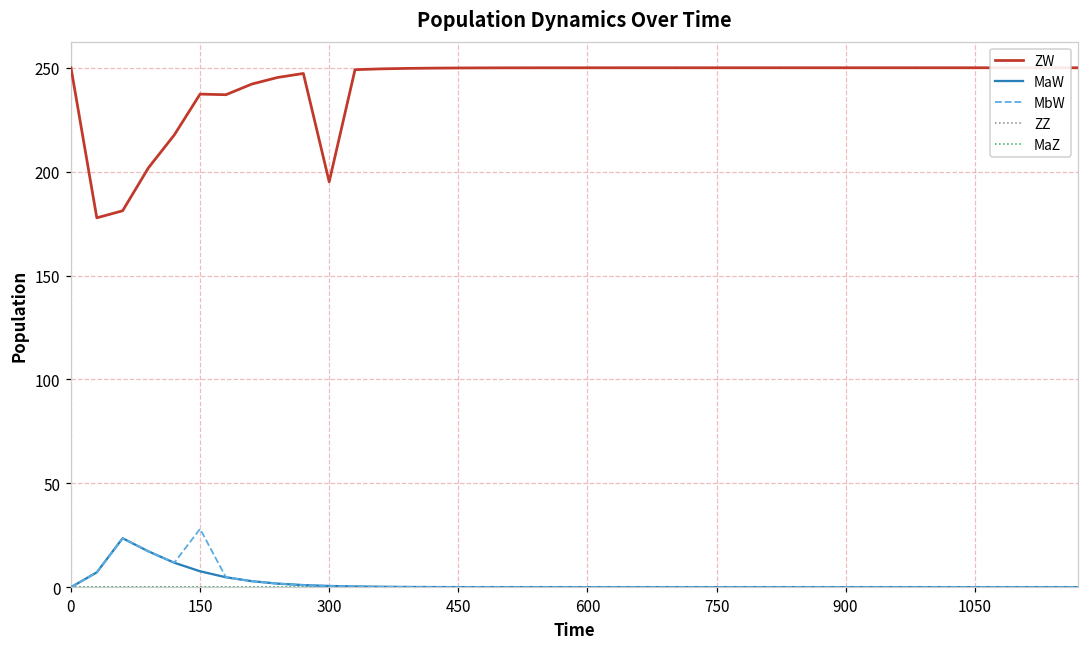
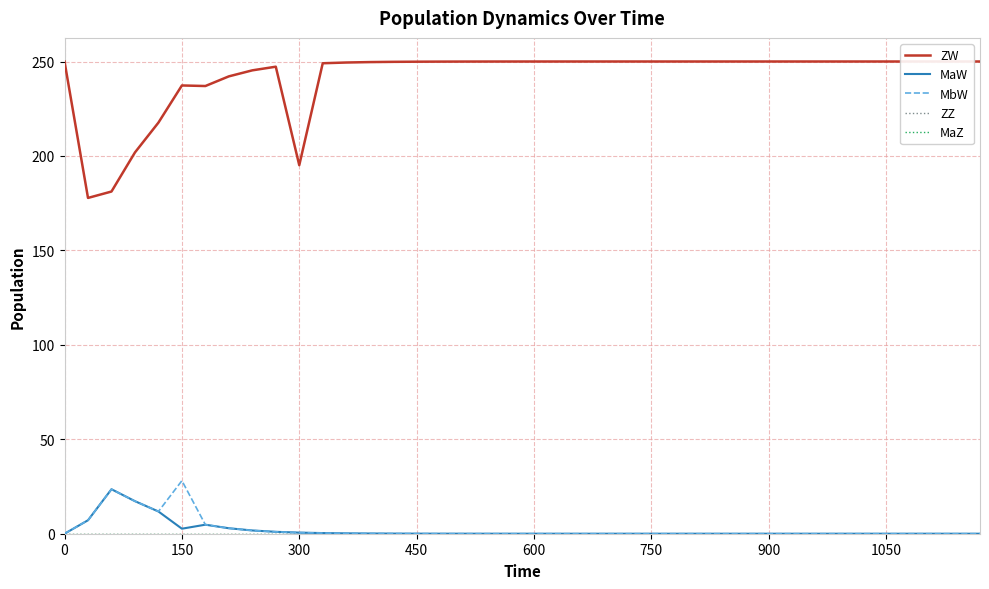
  {
    "ZW": {
      "0": 250,
      "150": 237,
      "300": 195,
      "450": 250,
      "600": 250,
      "750": 250,
      "900": 250,
      "1050": 250
    },
    "MaW": {
-     "150": 8
+     "150": 3
    },
    "MbW": {
      "150": 28
    },
    "MaZ": {
      "150": 0
    }
  }
